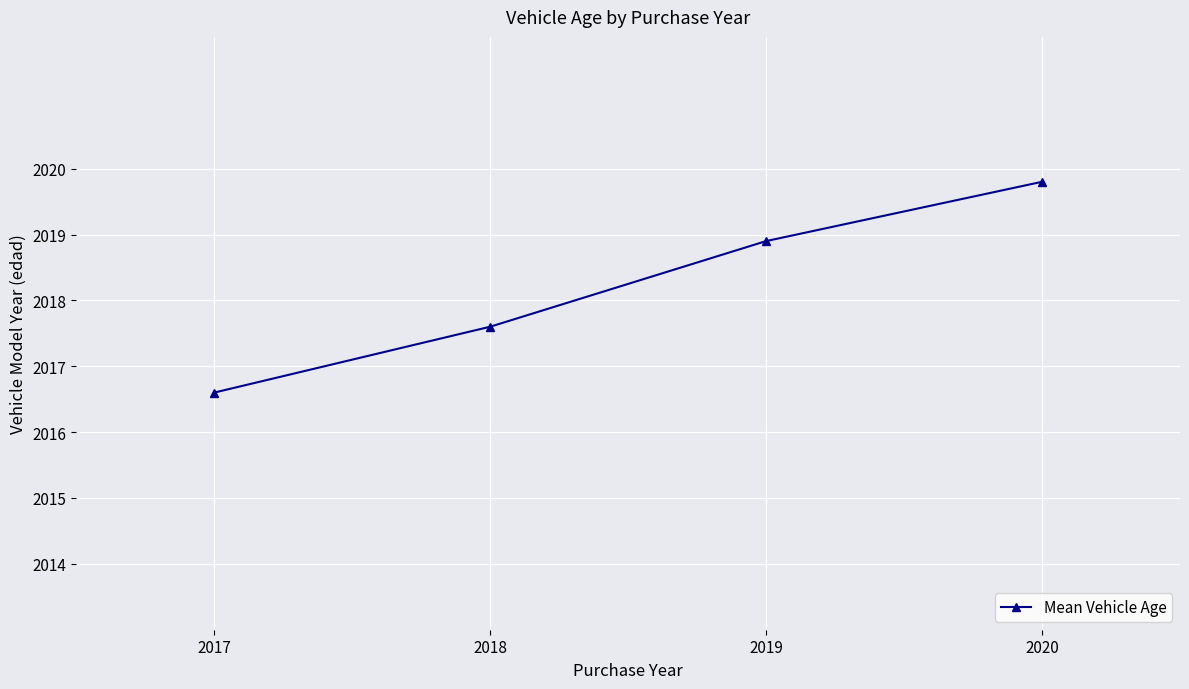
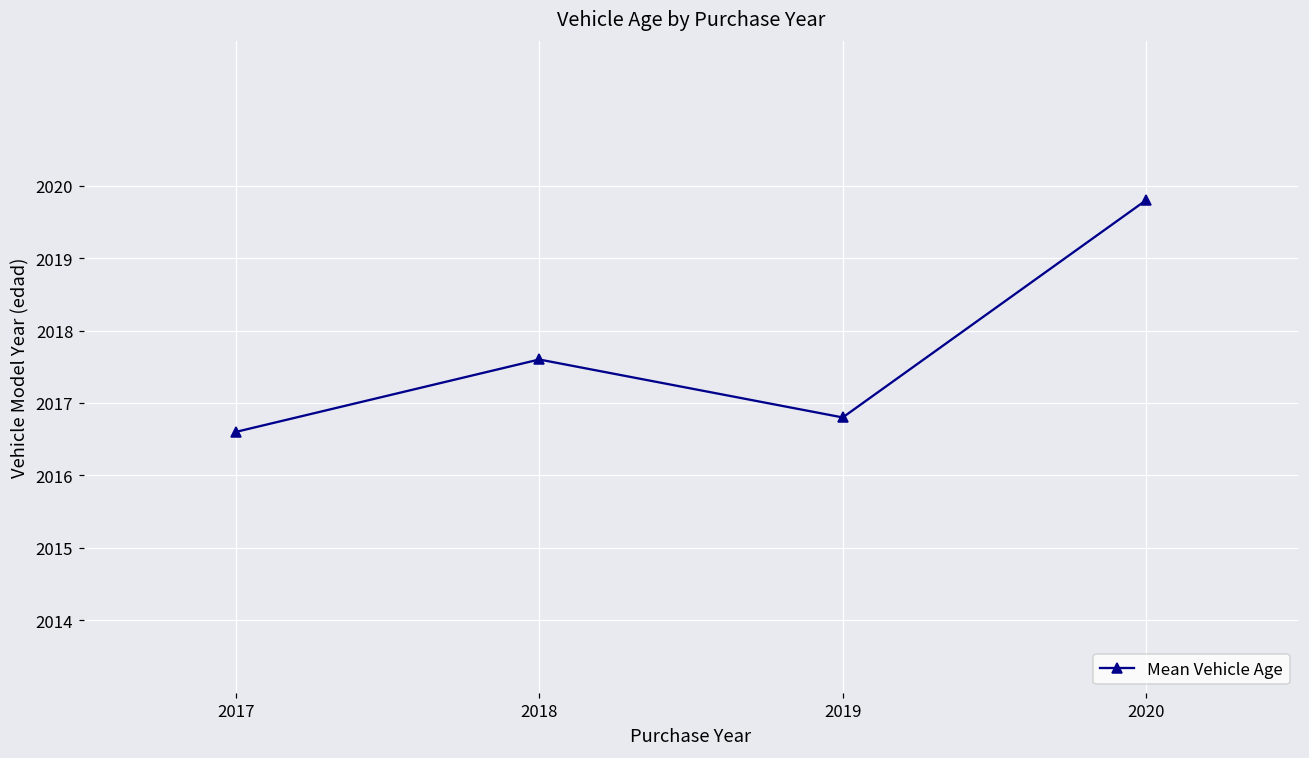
  {
    "2017": 2016.6,
    "2018": 2017.6,
-   "2019": 2018.9,
+   "2019": 2016.8,
    "2020": 2019.8
  }
